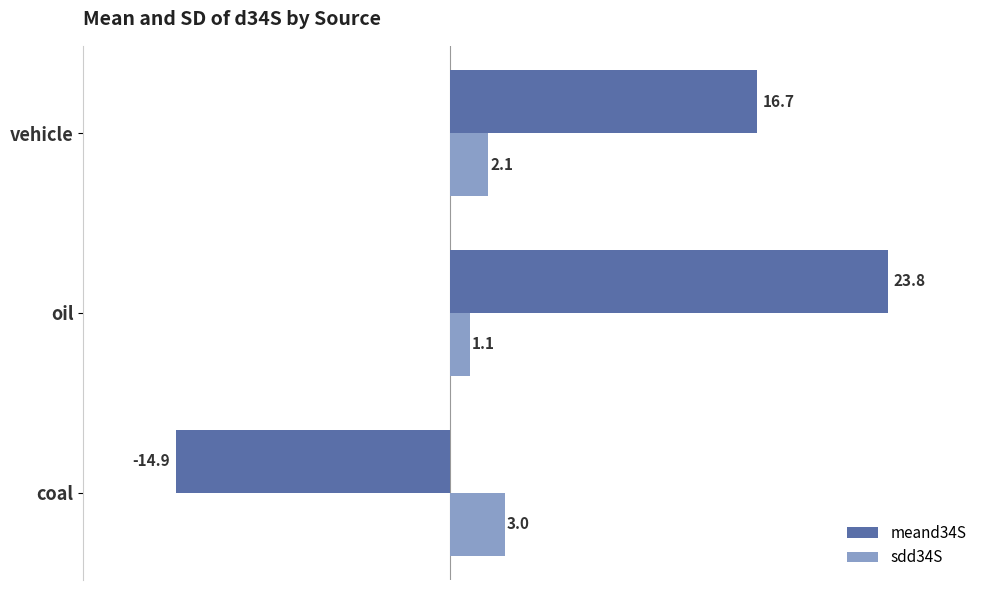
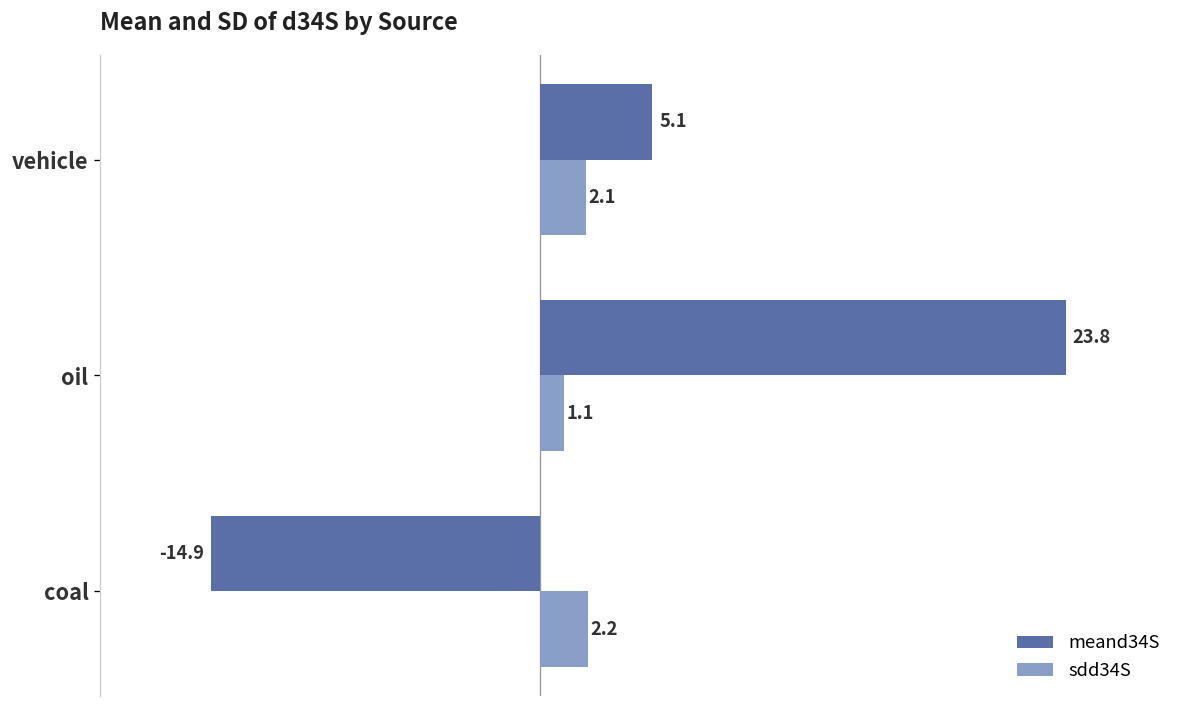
  {
    "meand34S": {
-     "vehicle": 16.7,
+     "vehicle": 5.1,
      "oil": 23.8,
      "coal": -14.9
    },
    "sdd34S": {
      "vehicle": 2.1,
      "oil": 1.1,
-     "coal": 3.0
+     "coal": 2.2
    }
  }
